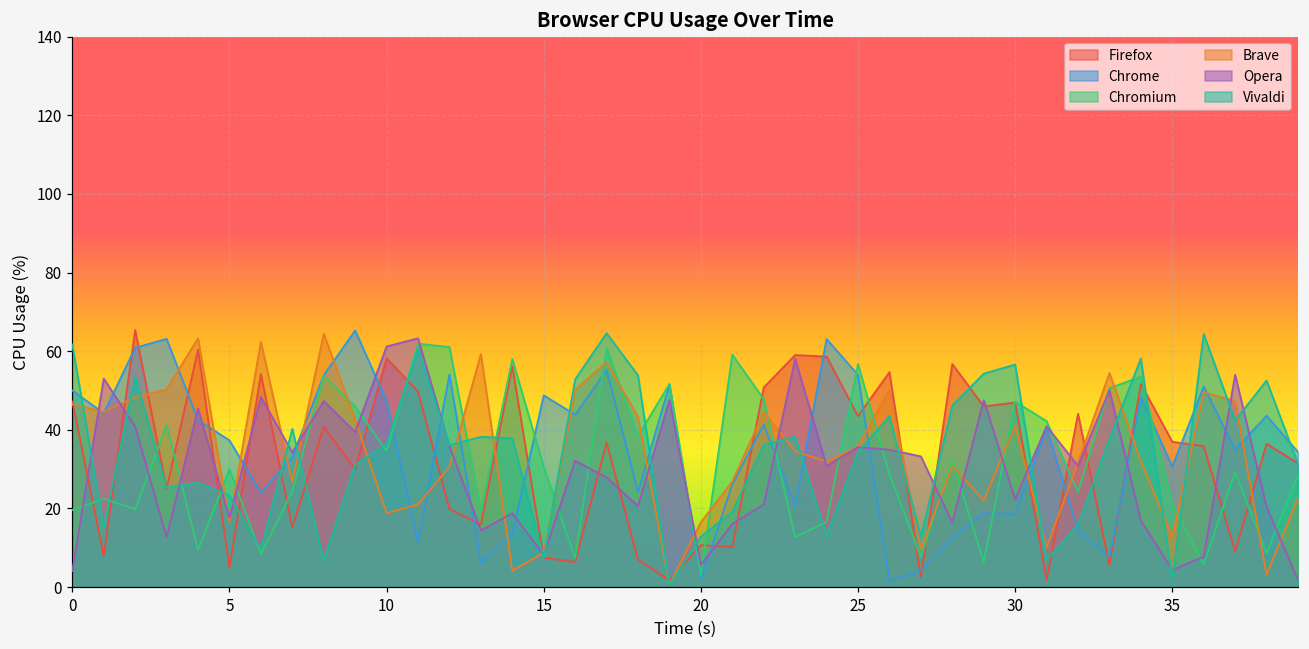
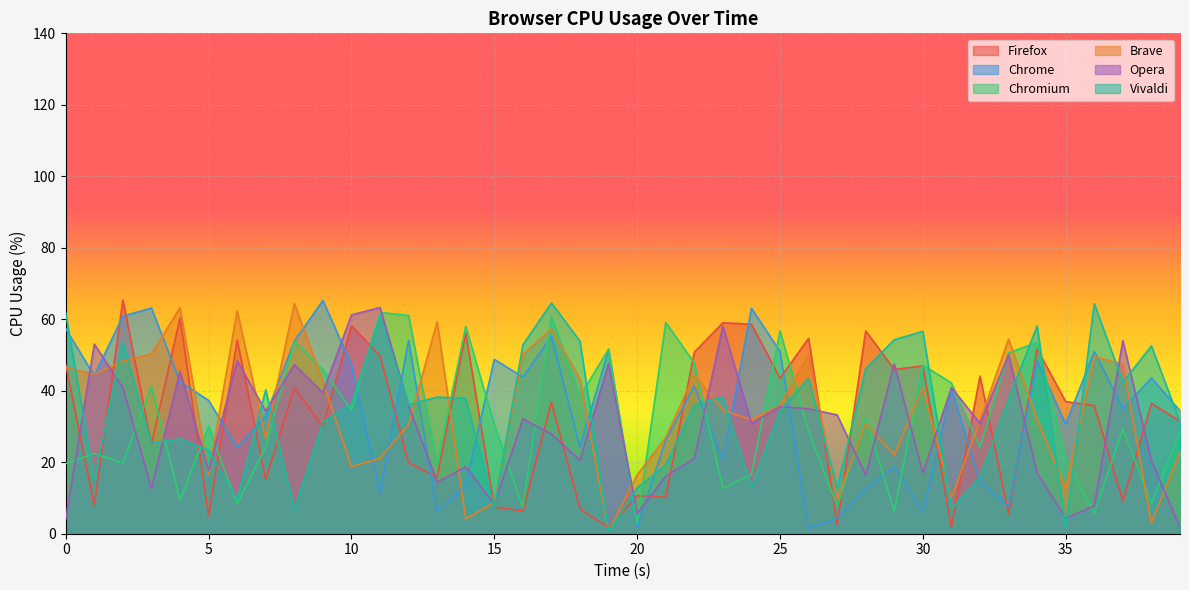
  {
    "Chrome": {
-     "0": 50,
+     "0": 57,
      "5": 37,
      "10": 47,
      "15": 49,
      "20": 2,
-     "25": 54,
-     "30": 19,
+     "25": 51,
+     "30": 6,
      "35": 31
    },
    "Opera": {
      "0": 4,
      "5": 18,
      "10": 61,
      "20": 6,
-     "30": 22,
+     "30": 17,
      "35": 4
    }
  }
